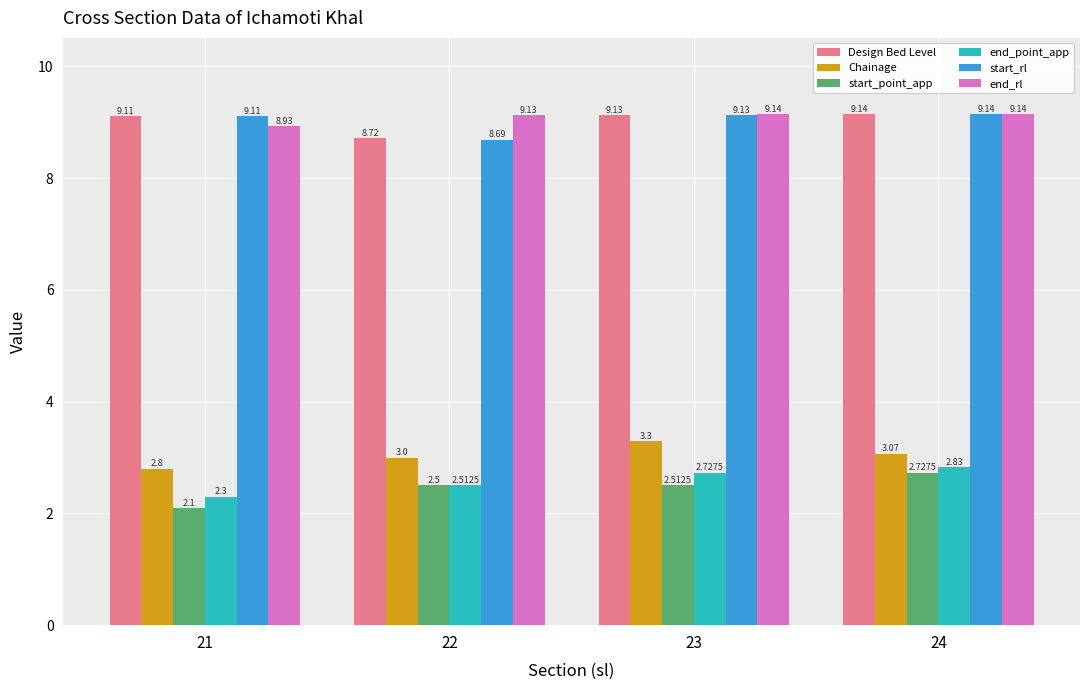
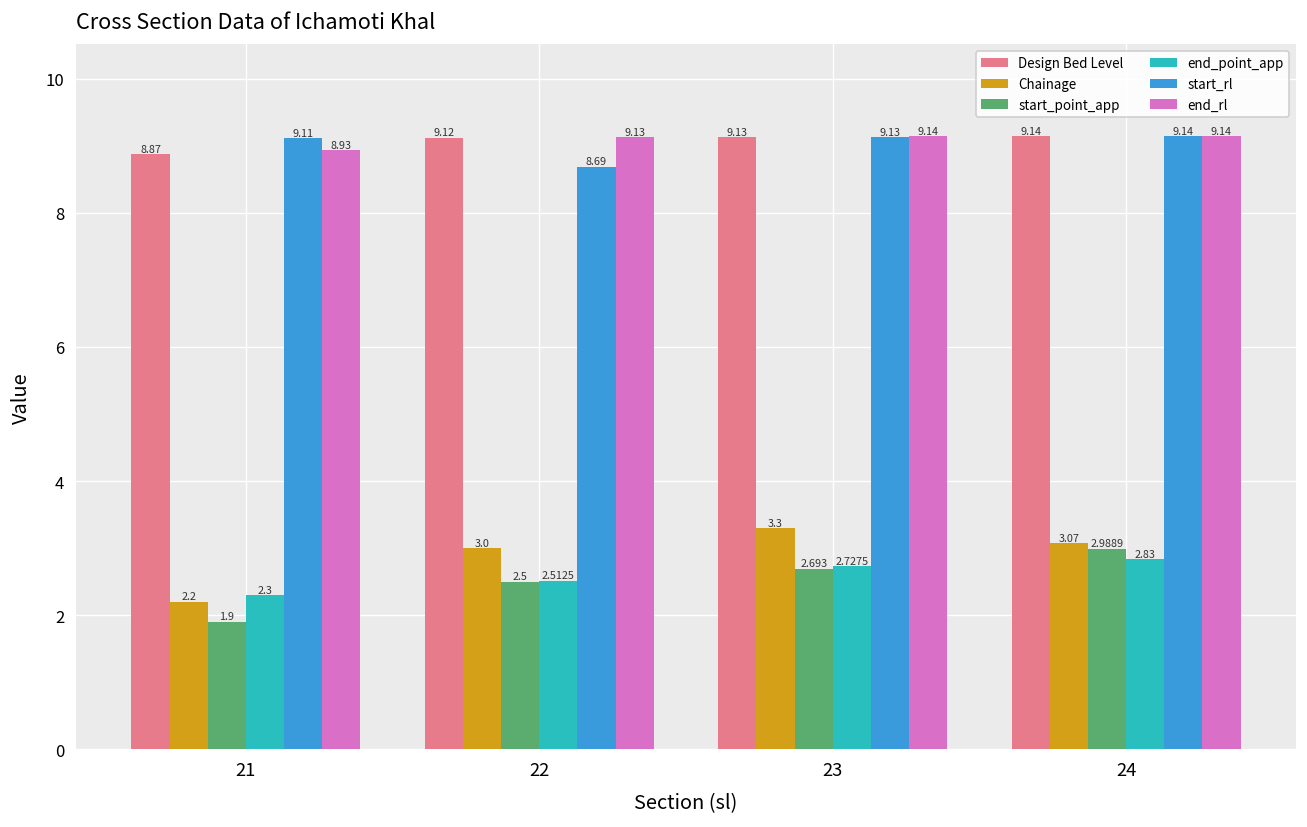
  {
    "Design Bed Level": {
-     "21": 9.11,
-     "22": 8.72,
+     "21": 8.87,
+     "22": 9.12,
      "23": 9.13,
      "24": 9.14
    },
    "Chainage": {
-     "21": 2.8,
+     "21": 2.2,
      "22": 3.0,
      "23": 3.3,
      "24": 3.07
    },
    "start_point_app": {
-     "21": 2.1,
+     "21": 1.9,
      "22": 2.5,
-     "23": 2.5125,
-     "24": 2.7275
+     "23": 2.693,
+     "24": 2.9889
    },
    "end_rl": {
      "21": 8.93,
      "22": 9.13,
      "23": 9.14,
      "24": 9.14
    }
  }
